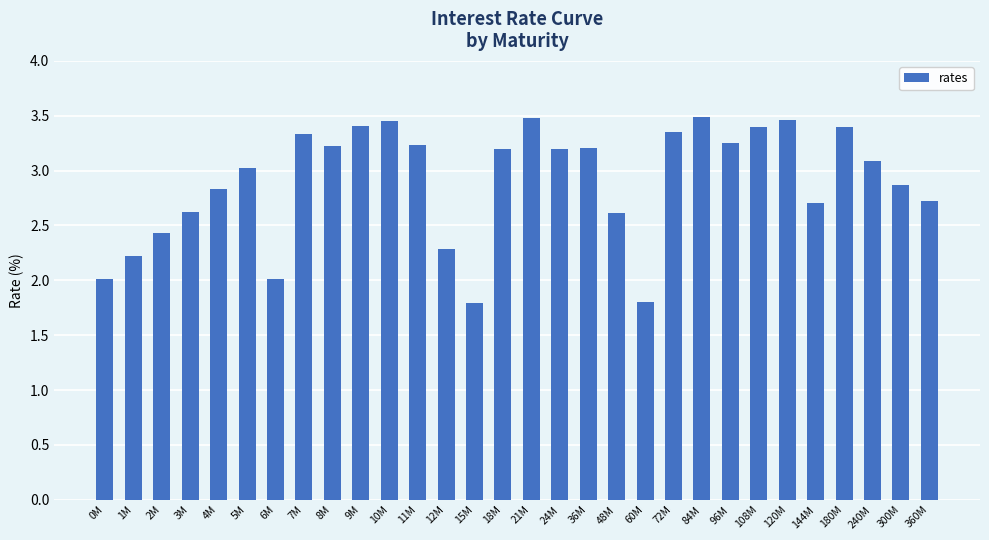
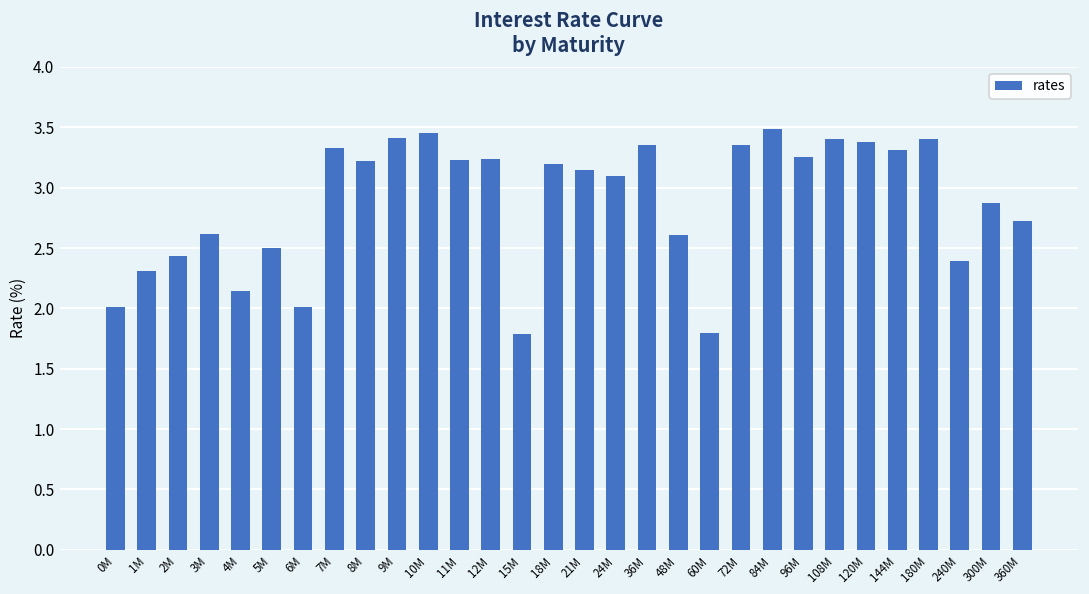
  {
    "0M": 2.01,
-   "1M": 2.22,
+   "1M": 2.31,
    "2M": 2.43,
    "3M": 2.62,
-   "4M": 2.83,
-   "5M": 3.02,
+   "4M": 2.14,
+   "5M": 2.50,
    "6M": 2.01,
    "7M": 3.33,
    "8M": 3.22,
    "9M": 3.41,
    "10M": 3.45,
    "11M": 3.23,
-   "12M": 2.29,
+   "12M": 3.24,
    "15M": 1.79,
    "18M": 3.20,
-   "21M": 3.48,
-   "24M": 3.2,
-   "36M": 3.21,
+   "21M": 3.15,
+   "24M": 3.1,
+   "36M": 3.35,
    "48M": 2.61,
    "60M": 1.80,
    "72M": 3.35,
    "84M": 3.49,
    "96M": 3.25,
    "108M": 3.40,
-   "120M": 3.46,
-   "144M": 2.70,
+   "120M": 3.38,
+   "144M": 3.32,
    "180M": 3.40,
-   "240M": 3.09,
+   "240M": 2.39,
    "300M": 2.87,
    "360M": 2.73
  }
